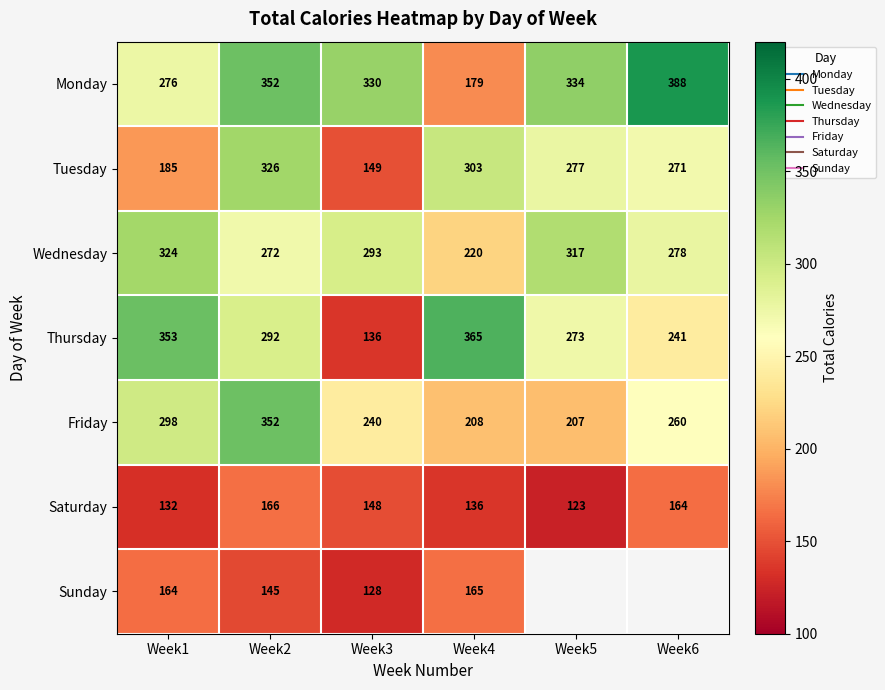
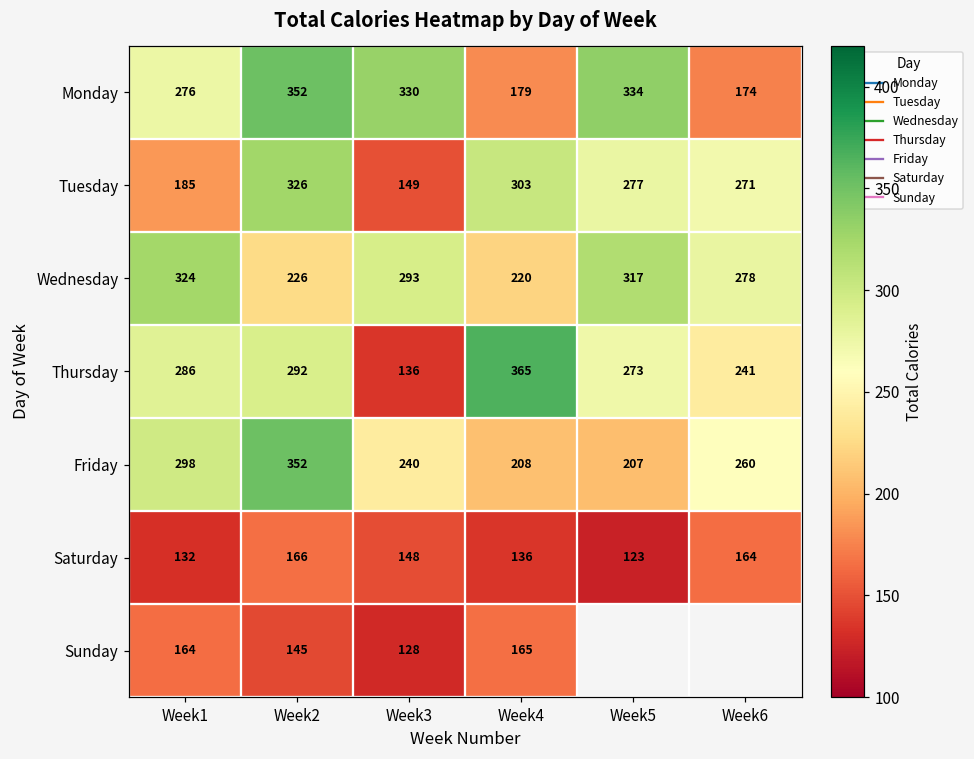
  {
    "Monday": {
      "Week1": 276,
      "Week2": 352,
      "Week3": 330,
      "Week4": 179,
      "Week5": 334,
-     "Week6": 388
+     "Week6": 174
    },
    "Tuesday": {
      "Week1": 185,
      "Week2": 326,
      "Week3": 149,
      "Week4": 303,
      "Week5": 277,
      "Week6": 271
    },
    "Wednesday": {
      "Week1": 324,
-     "Week2": 272,
+     "Week2": 226,
      "Week3": 293,
      "Week4": 220,
      "Week5": 317,
      "Week6": 278
    },
    "Thursday": {
-     "Week1": 353,
+     "Week1": 286,
      "Week2": 292,
      "Week3": 136,
      "Week4": 365,
      "Week5": 273,
      "Week6": 241
    },
    "Friday": {
      "Week1": 298,
      "Week2": 352,
      "Week3": 240,
      "Week4": 208,
      "Week5": 207,
      "Week6": 260
    },
    "Saturday": {
      "Week1": 132,
      "Week2": 166,
      "Week3": 148,
      "Week4": 136,
      "Week5": 123,
      "Week6": 164
    },
    "Sunday": {
      "Week1": 164,
      "Week2": 145,
      "Week3": 128,
      "Week4": 165
    }
  }
